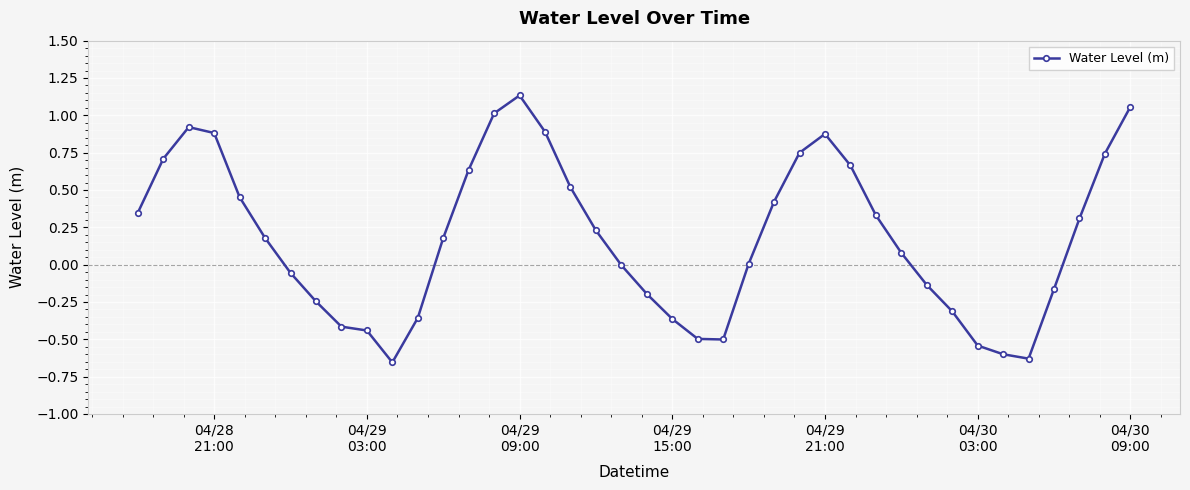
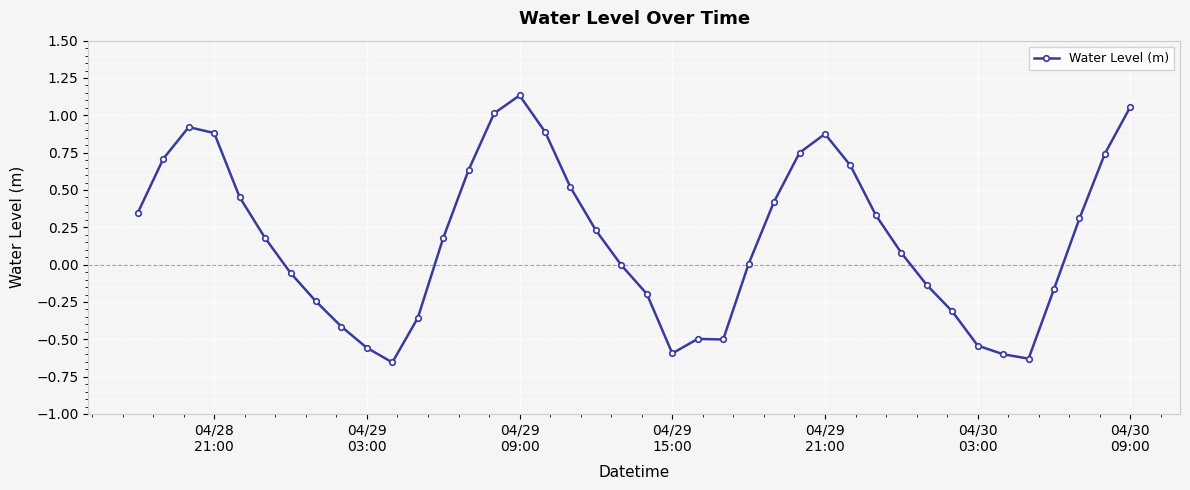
  {
    "04/28 21:00": 0.88,
-   "04/29 03:00": -0.44,
+   "04/29 03:00": -0.56,
    "04/29 09:00": 1.13,
-   "04/29 15:00": -0.36,
+   "04/29 15:00": -0.59,
    "04/29 21:00": 0.88,
    "04/30 03:00": -0.54,
    "04/30 09:00": 1.06
  }
